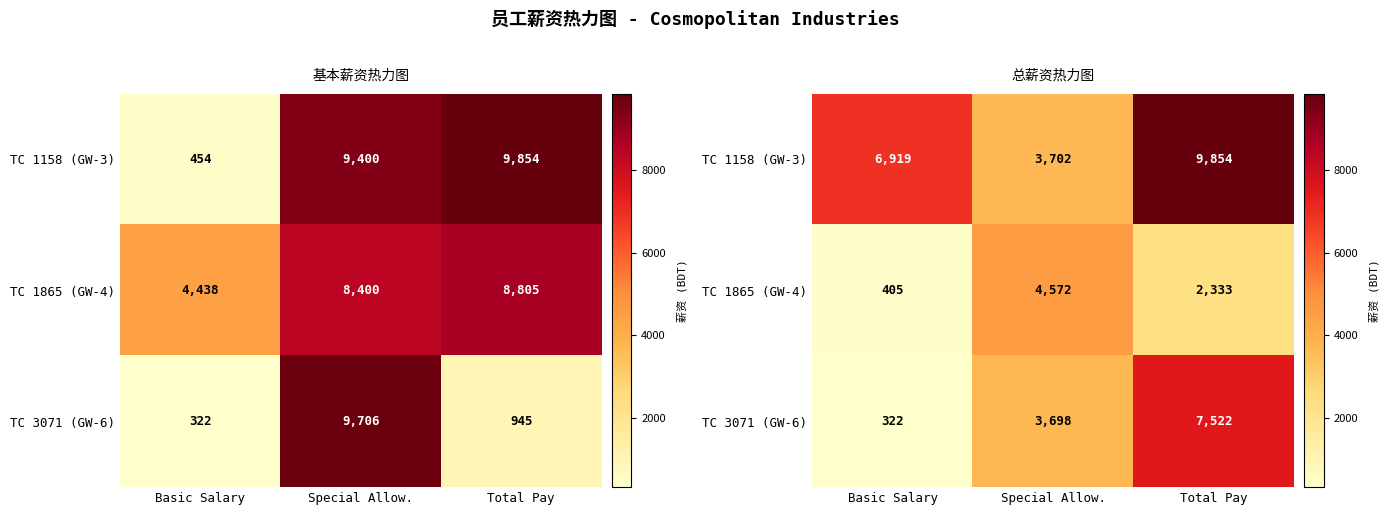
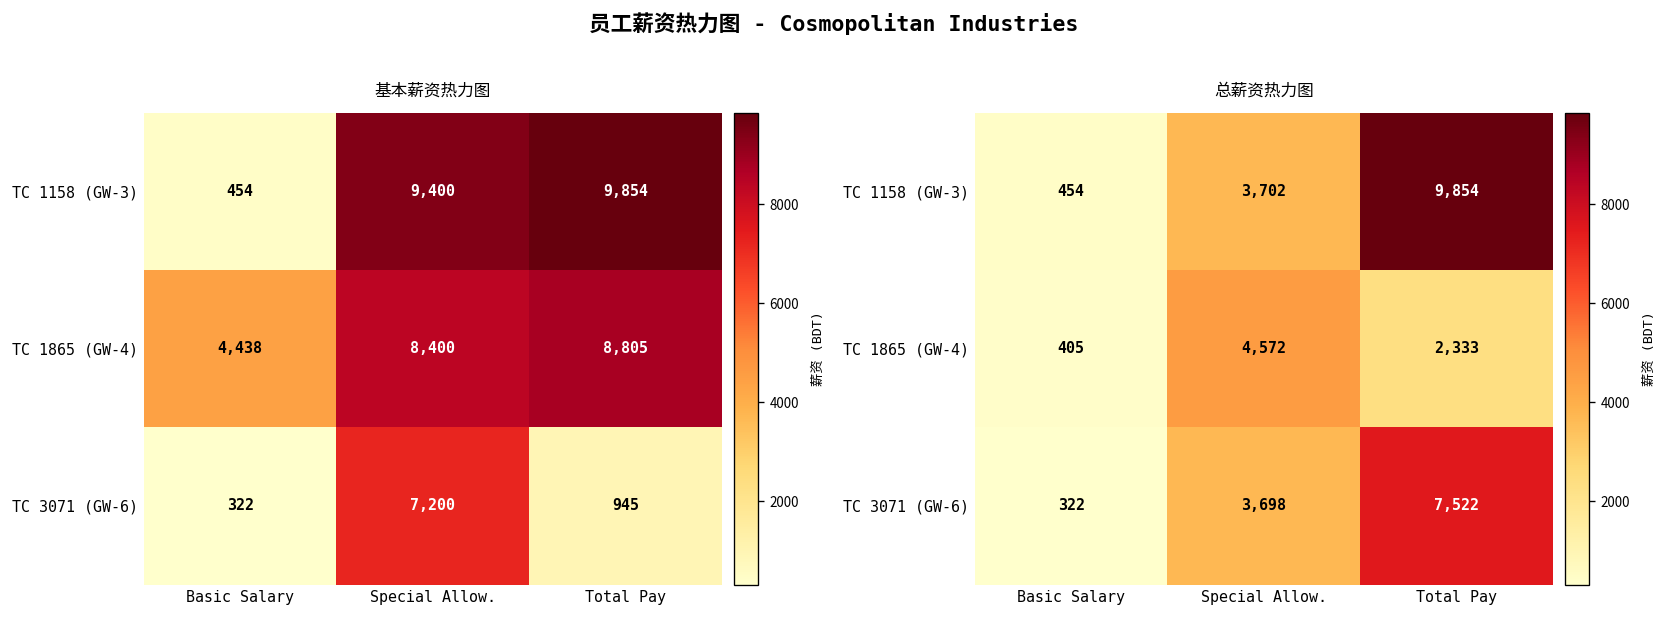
  {
    "基本薪资热力图": {
      "TC 1158 (GW-3)": {
        "Basic Salary": "454",
        "Special Allow.": "9,400",
        "Total Pay": "9,854"
      },
      "TC 1865 (GW-4)": {
        "Basic Salary": "4,438",
        "Special Allow.": "8,400",
        "Total Pay": "8,805"
      },
      "TC 3071 (GW-6)": {
        "Basic Salary": "322",
-       "Special Allow.": "9,706",
+       "Special Allow.": "7,200",
        "Total Pay": "945"
      }
    },
    "总薪资热力图": {
      "TC 1158 (GW-3)": {
-       "Basic Salary": "6,919",
+       "Basic Salary": "454",
        "Special Allow.": "3,702",
        "Total Pay": "9,854"
      },
      "TC 1865 (GW-4)": {
        "Basic Salary": "405",
        "Special Allow.": "4,572",
        "Total Pay": "2,333"
      },
      "TC 3071 (GW-6)": {
        "Basic Salary": "322",
        "Special Allow.": "3,698",
        "Total Pay": "7,522"
      }
    }
  }
